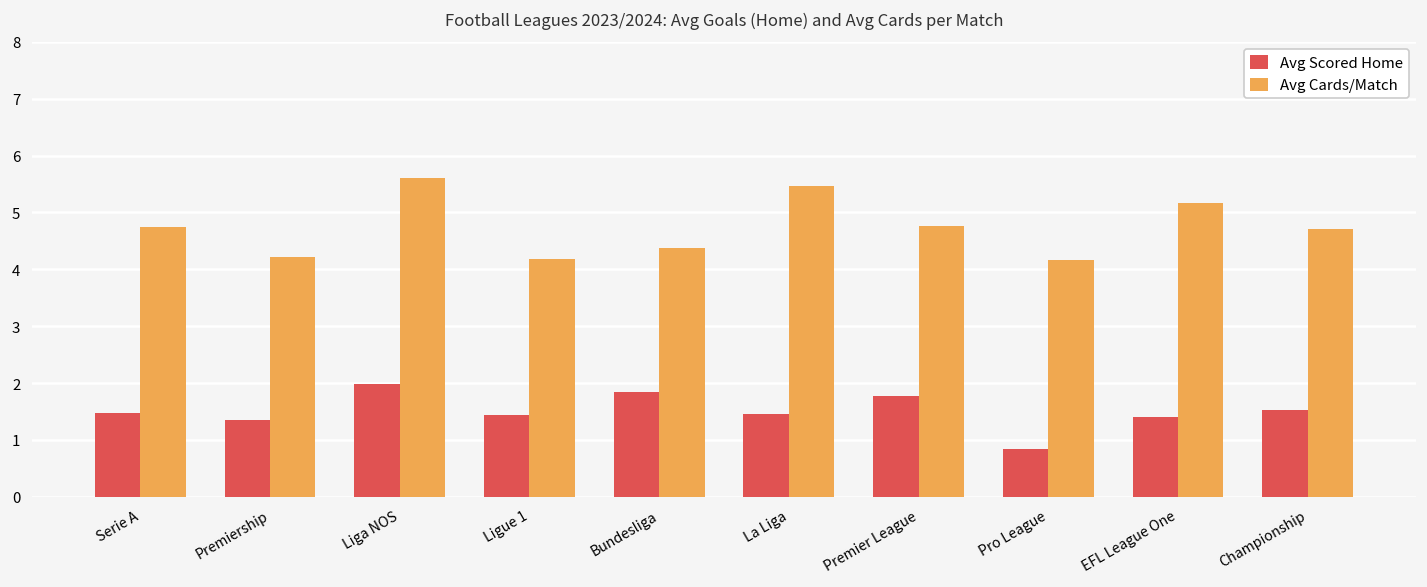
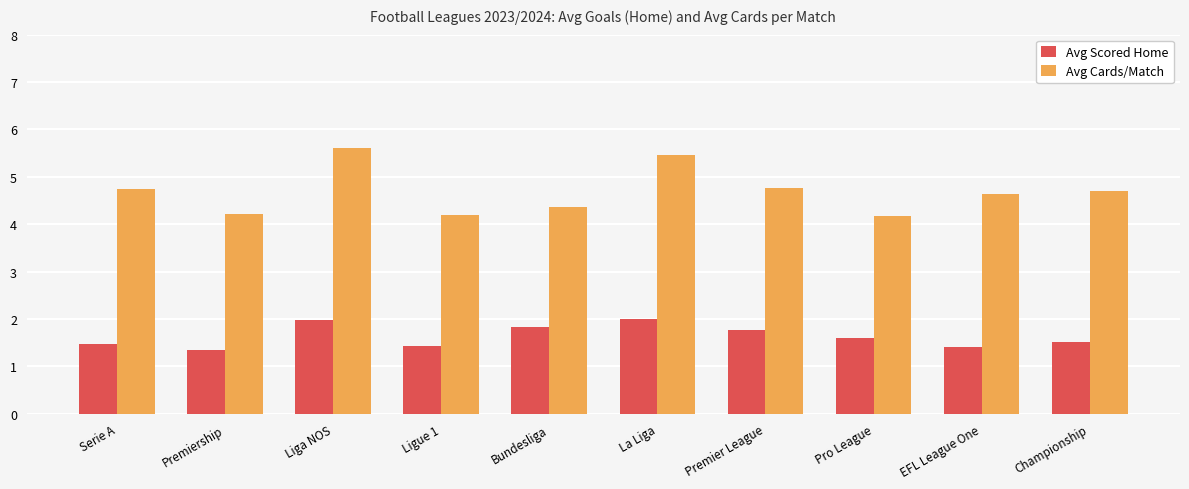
  {
    "Avg Scored Home": {
      "Serie A": 1.5,
      "Premiership": 1.4,
      "Liga NOS": 2.0,
      "Ligue 1": 1.4,
      "Bundesliga": 1.8,
-     "La Liga": 1.5,
+     "La Liga": 2.0,
      "Premier League": 1.8,
-     "Pro League": 0.8,
+     "Pro League": 1.6,
      "EFL League One": 1.4,
      "Championship": 1.5
    },
    "Avg Cards/Match": {
      "Serie A": 4.7,
      "Premiership": 4.2,
      "Liga NOS": 5.6,
      "Ligue 1": 4.2,
      "Bundesliga": 4.4,
      "La Liga": 5.5,
      "Premier League": 4.8,
      "Pro League": 4.2,
-     "EFL League One": 5.2,
+     "EFL League One": 4.6,
      "Championship": 4.7
    }
  }
